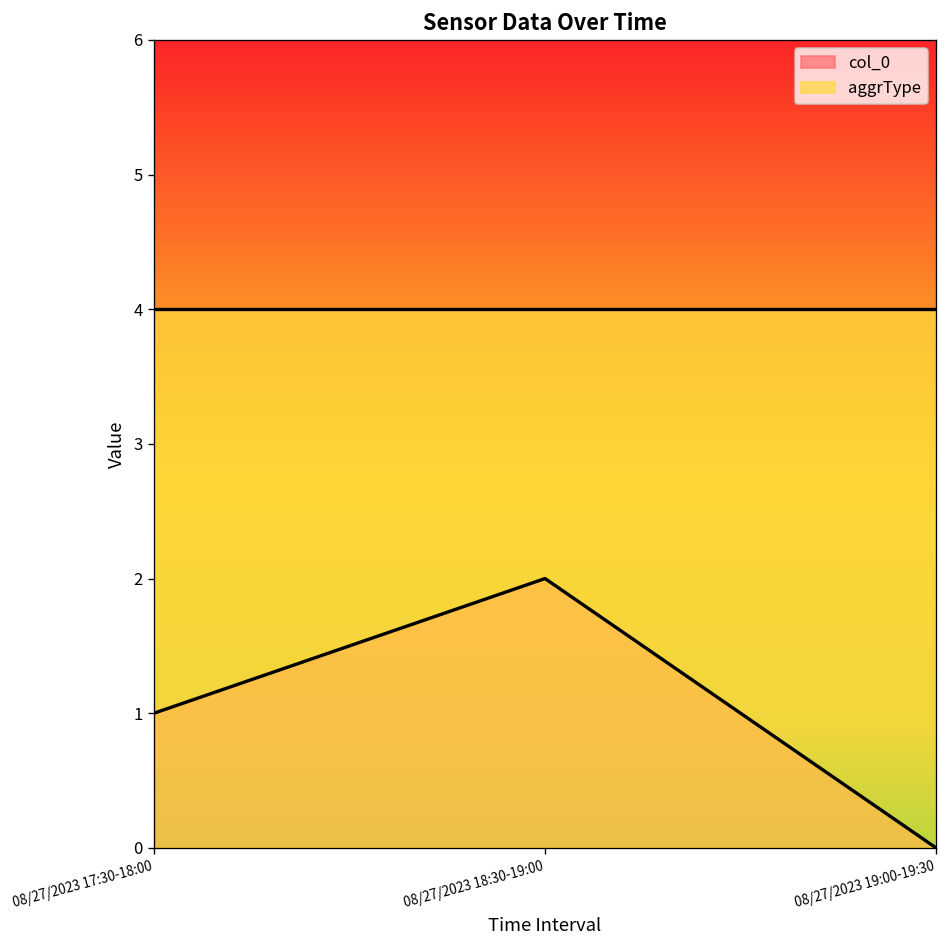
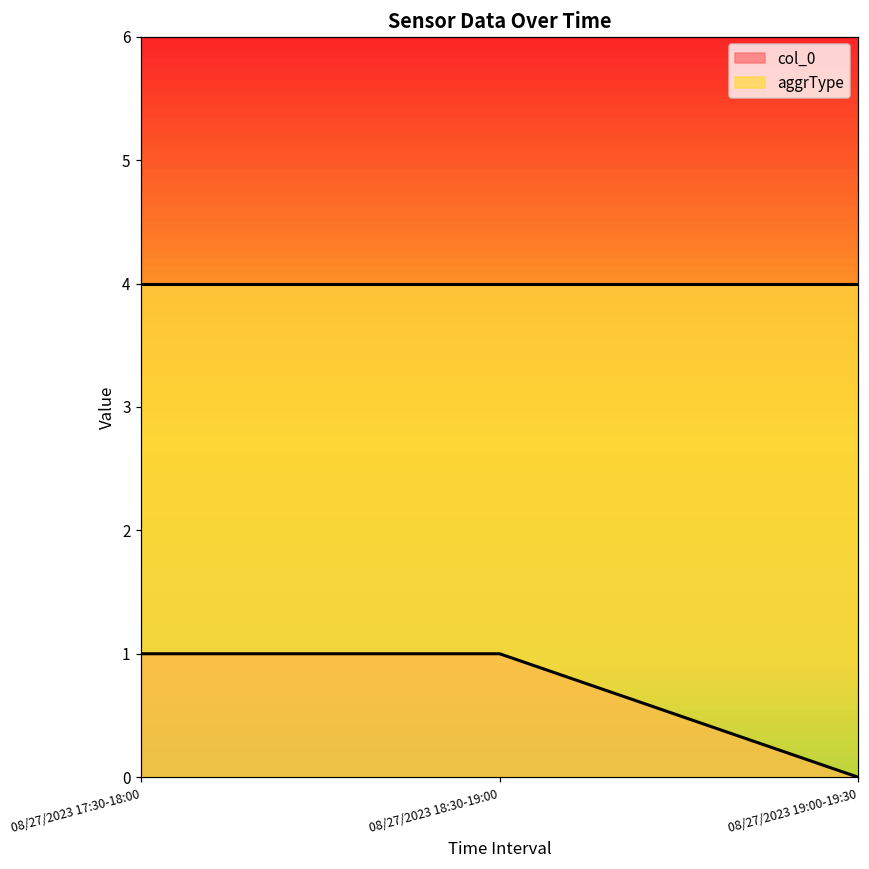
  {
    "col_0": {
      "08/27/2023 17:30-18:00": 1,
-     "08/27/2023 18:30-19:00": 2,
+     "08/27/2023 18:30-19:00": 1,
      "08/27/2023 19:00-19:30": 0
    },
    "aggrType": {
      "08/27/2023 17:30-18:00": 4,
      "08/27/2023 18:30-19:00": 4,
      "08/27/2023 19:00-19:30": 4
    }
  }
